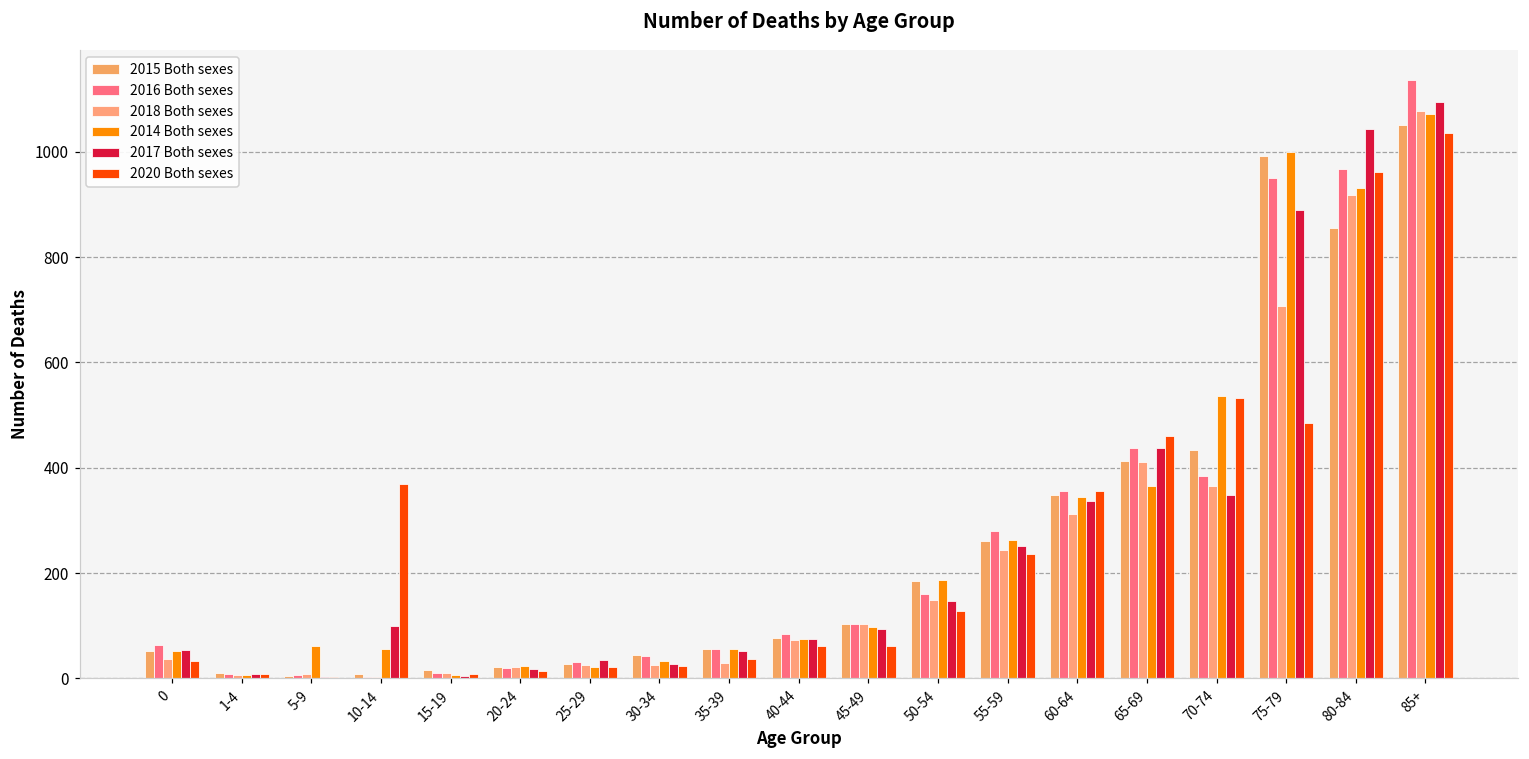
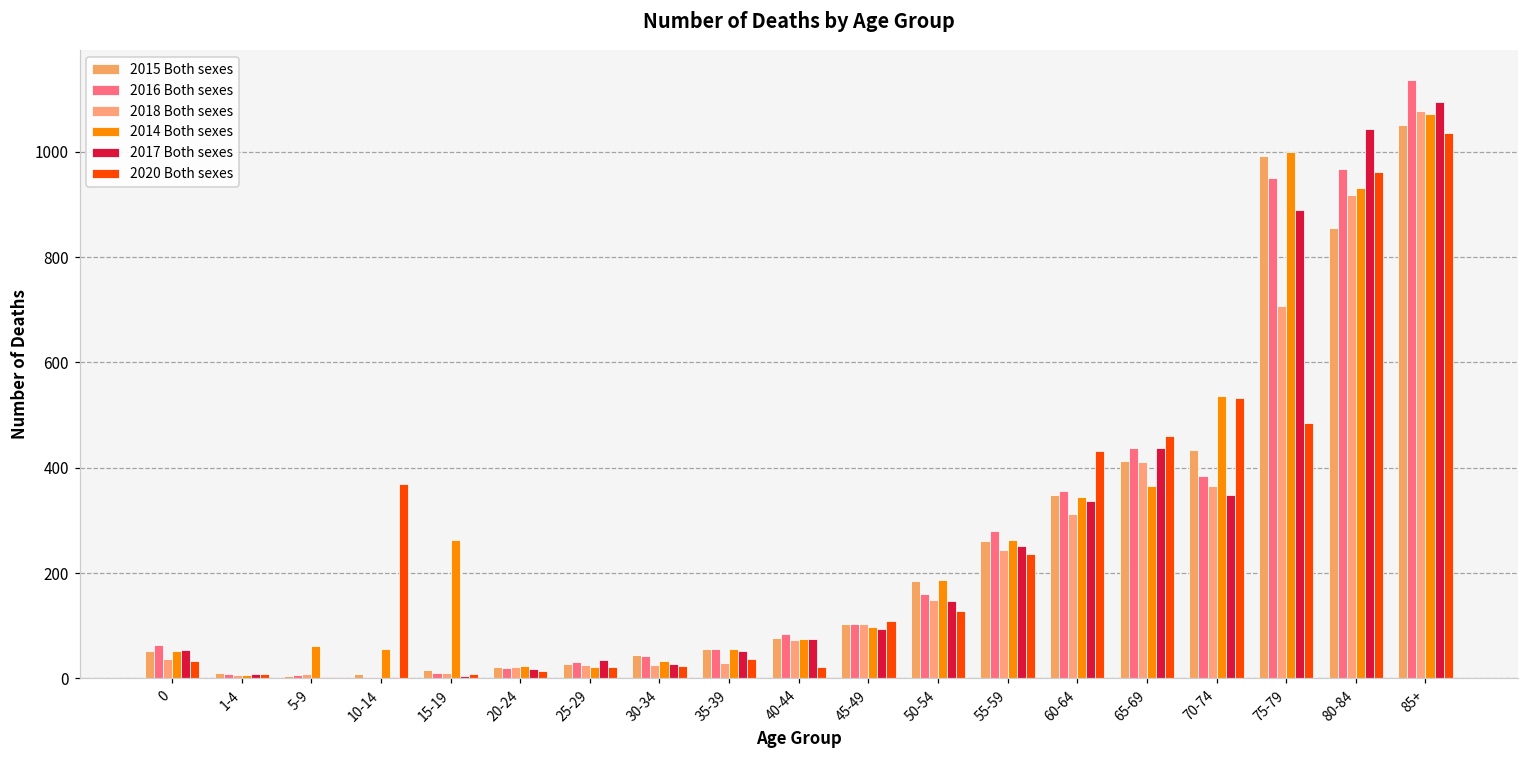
  {
    "2014 Both sexes": {
      "0": 50,
      "1-4": 10,
      "5-9": 60,
      "10-14": 60,
-     "15-19": 10,
+     "15-19": 260,
      "20-24": 20,
      "25-29": 20,
      "30-34": 30,
      "35-39": 60,
      "40-44": 70,
      "45-49": 100,
      "50-54": 190,
      "55-59": 260,
      "60-64": 340,
      "65-69": 370,
      "70-74": 540,
      "75-79": 1000,
      "80-84": 930,
      "85+": 1070
    },
    "2017 Both sexes": {
      "0": 50,
      "1-4": 10,
-     "10-14": 100,
+     "10-14": 0,
      "20-24": 20,
      "25-29": 40,
      "30-34": 30,
      "35-39": 50,
      "40-44": 80,
      "45-49": 90,
      "50-54": 150,
      "55-59": 250,
      "60-64": 340,
      "65-69": 440,
      "70-74": 350,
      "75-79": 890,
      "80-84": 1040,
      "85+": 1090
    },
    "2020 Both sexes": {
      "0": 30,
      "1-4": 10,
      "10-14": 370,
      "15-19": 10,
      "20-24": 10,
      "25-29": 20,
      "30-34": 20,
      "35-39": 40,
-     "40-44": 60,
-     "45-49": 60,
+     "40-44": 20,
+     "45-49": 110,
      "50-54": 130,
      "55-59": 240,
-     "60-64": 360,
+     "60-64": 430,
      "65-69": 460,
      "70-74": 530,
      "75-79": 490,
      "80-84": 960,
      "85+": 1040
    }
  }
